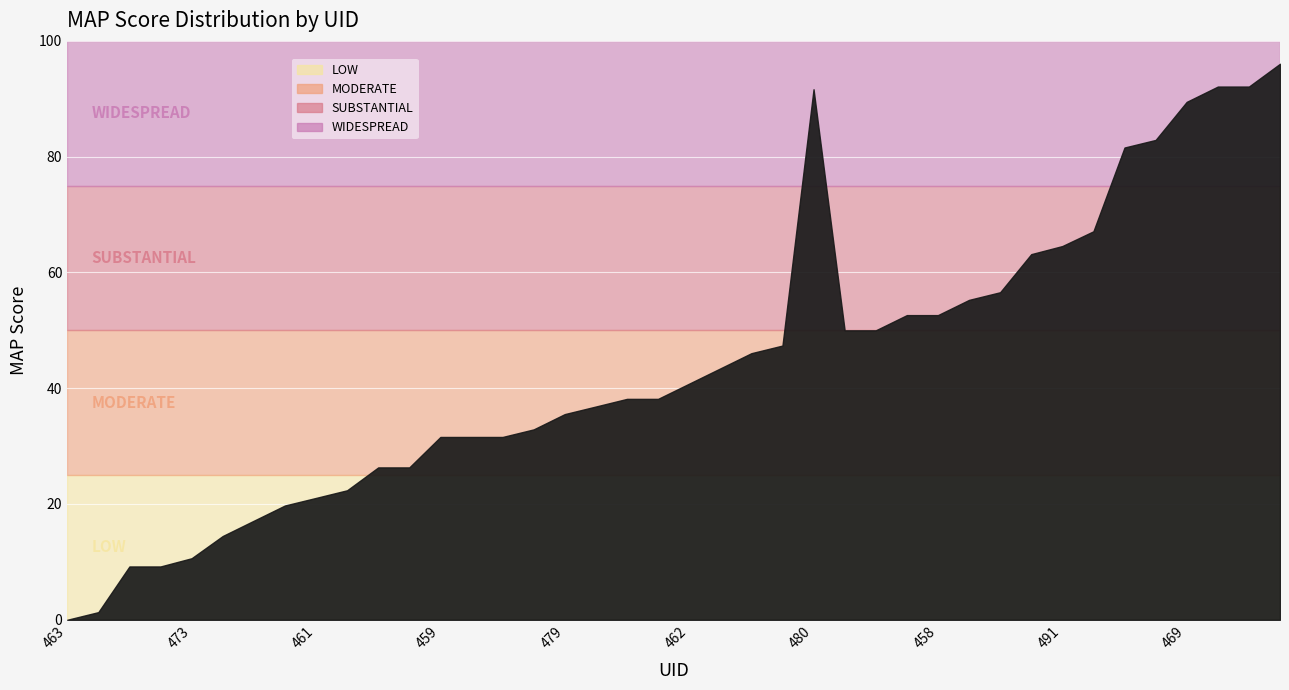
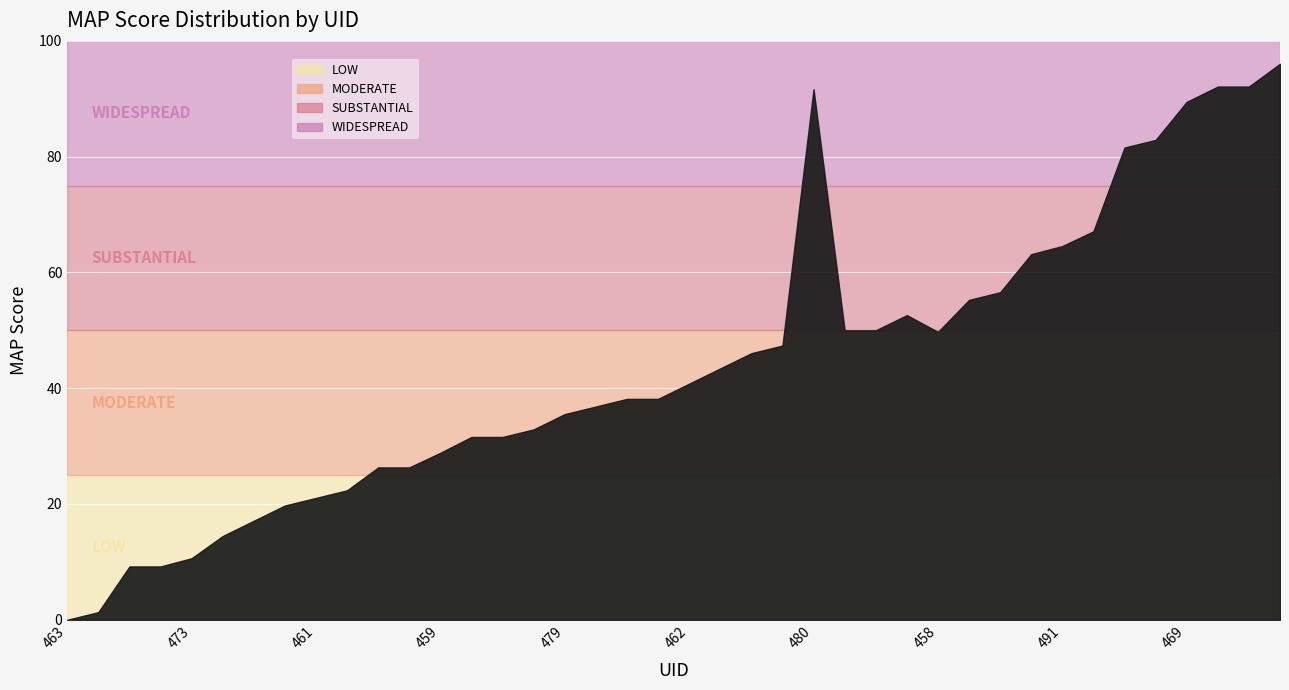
  {
    "463": 0,
    "473": 11,
    "461": 21,
-   "459": 32,
+   "459": 29,
    "479": 36,
    "462": 41,
    "480": 92,
-   "458": 53,
+   "458": 50,
    "491": 65,
    "469": 89
  }
